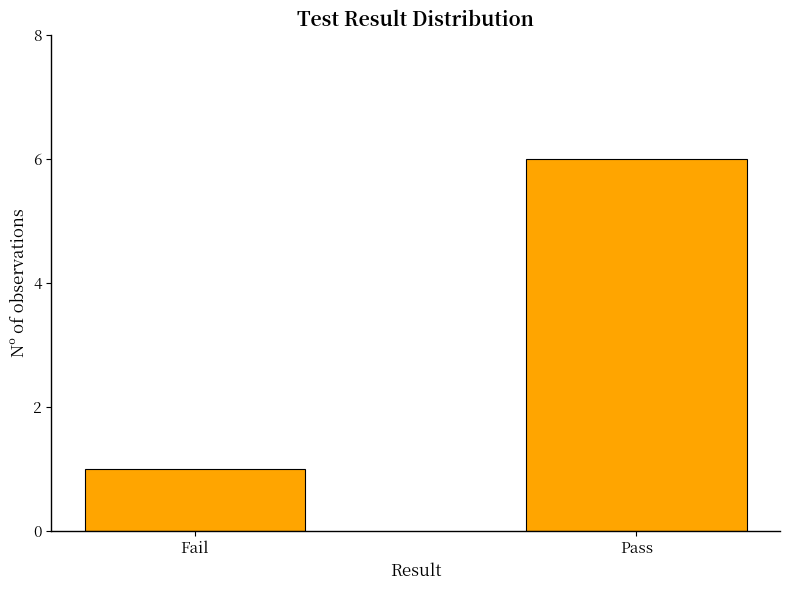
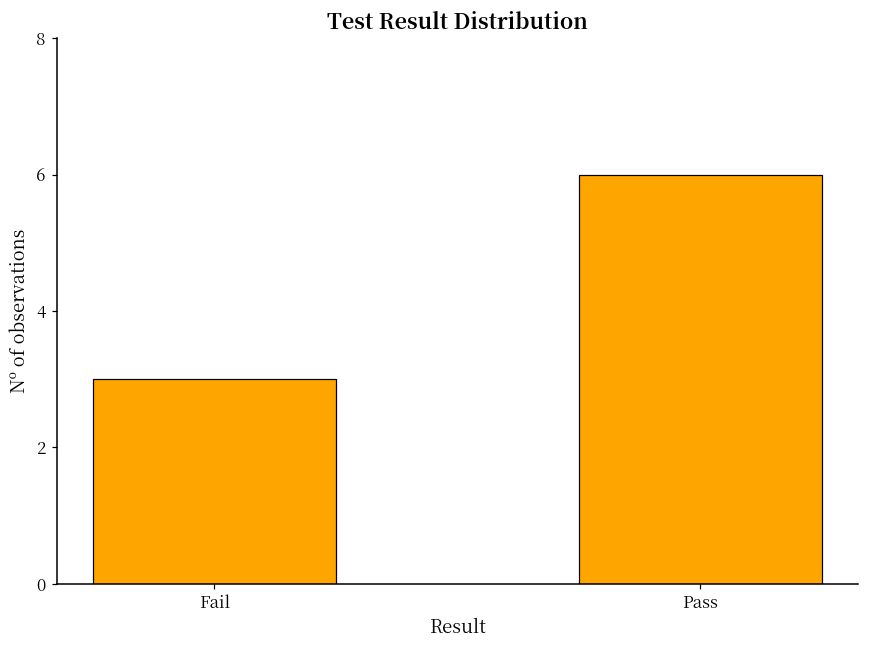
  {
-   "Fail": 1,
+   "Fail": 3,
    "Pass": 6
  }
